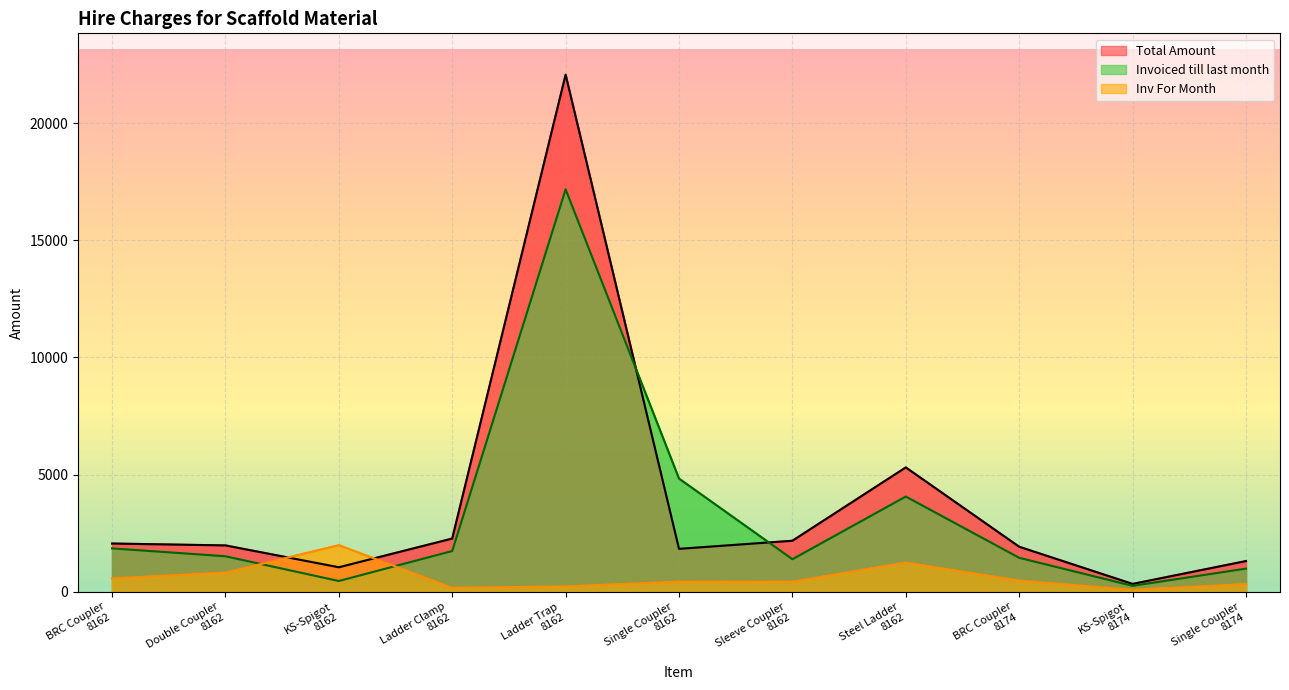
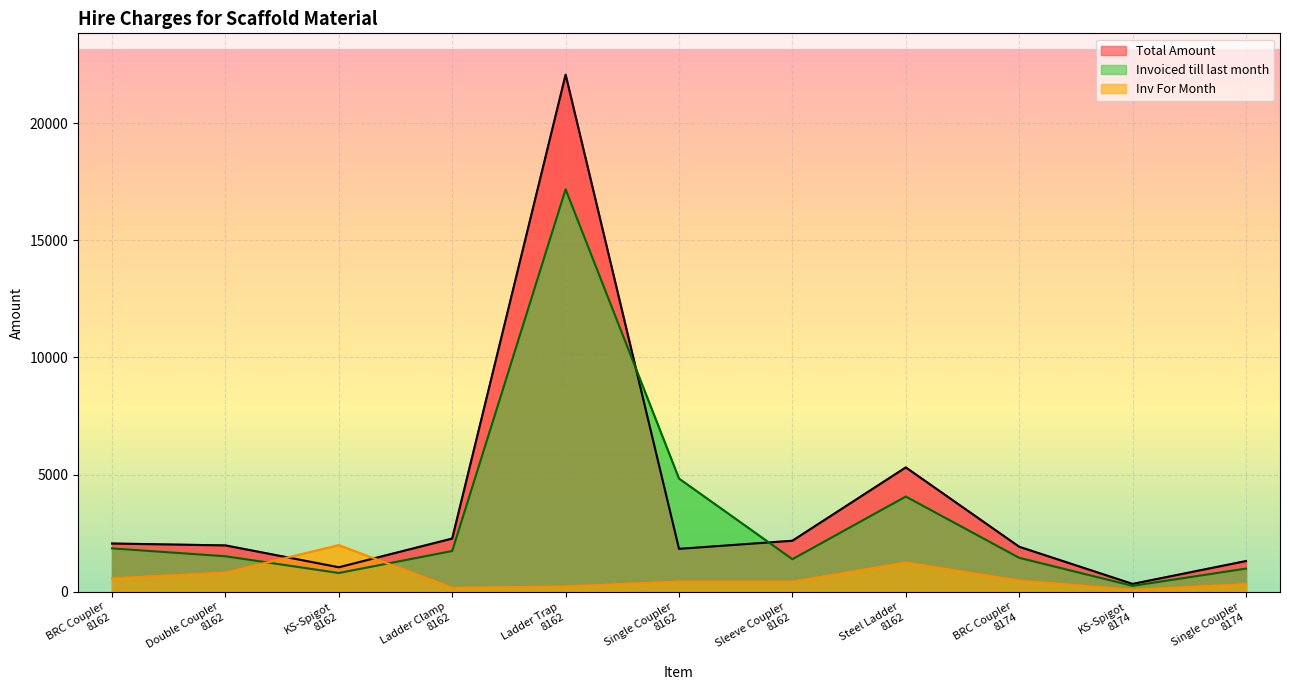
  {
    "Total Amount": {
      "BRC Coupler 8162": 2100,
      "Double Coupler 8162": 2000,
      "KS-Spigot 8162": 1000,
      "Ladder Clamp 8162": 2300,
      "Ladder Trap 8162": 22100,
      "Single Coupler 8162": 1800,
      "Sleeve Coupler 8162": 2200,
      "Steel Ladder 8162": 5300,
      "BRC Coupler 8174": 1900,
      "Single Coupler 8174": 1300
    },
    "Invoiced till last month": {
      "BRC Coupler 8162": 1800,
      "Double Coupler 8162": 1500,
-     "KS-Spigot 8162": 500,
+     "KS-Spigot 8162": 800,
      "Ladder Clamp 8162": 1700,
      "Ladder Trap 8162": 17200,
      "Single Coupler 8162": 4800,
      "Sleeve Coupler 8162": 1400,
      "Steel Ladder 8162": 4100,
      "BRC Coupler 8174": 1400,
      "Single Coupler 8174": 1000
    },
    "Inv For Month": {
      "BRC Coupler 8162": 600,
      "Double Coupler 8162": 800,
      "KS-Spigot 8162": 2000,
      "Ladder Clamp 8162": 200,
      "Ladder Trap 8162": 200,
      "Single Coupler 8162": 400,
      "Sleeve Coupler 8162": 400,
      "Steel Ladder 8162": 1200,
      "BRC Coupler 8174": 500,
      "KS-Spigot 8174": 100,
      "Single Coupler 8174": 300
    }
  }
